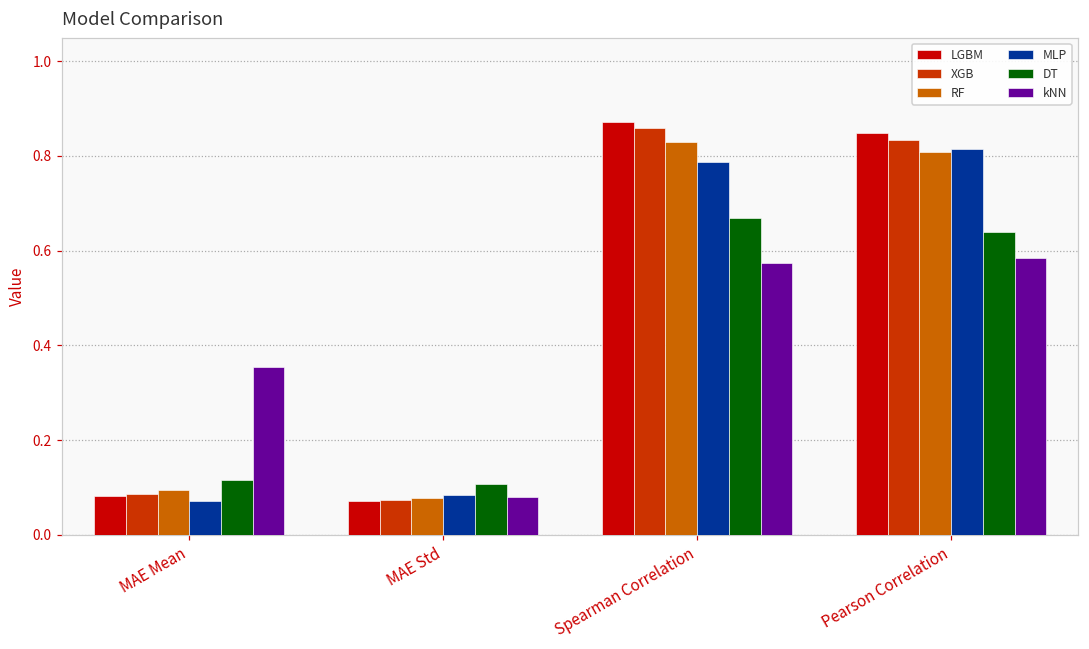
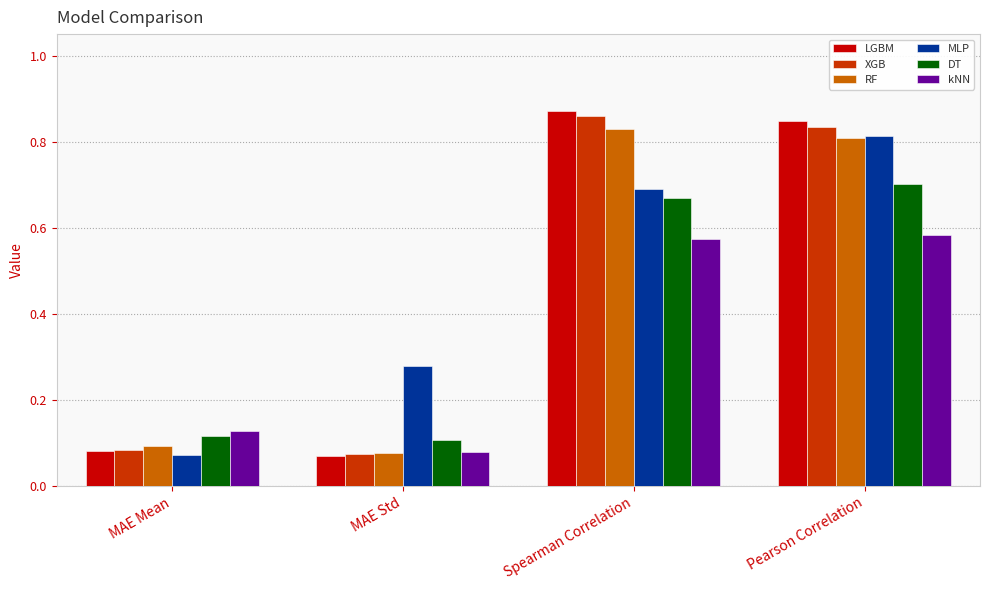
  {
    "MLP": {
      "MAE Mean": 0.07,
-     "MAE Std": 0.08,
-     "Spearman Correlation": 0.79,
+     "MAE Std": 0.28,
+     "Spearman Correlation": 0.69,
      "Pearson Correlation": 0.81
    },
    "DT": {
      "MAE Mean": 0.12,
      "MAE Std": 0.11,
      "Spearman Correlation": 0.67,
-     "Pearson Correlation": 0.64
+     "Pearson Correlation": 0.70
    },
    "kNN": {
-     "MAE Mean": 0.35,
+     "MAE Mean": 0.13,
      "MAE Std": 0.08,
      "Spearman Correlation": 0.57,
      "Pearson Correlation": 0.58
    }
  }
